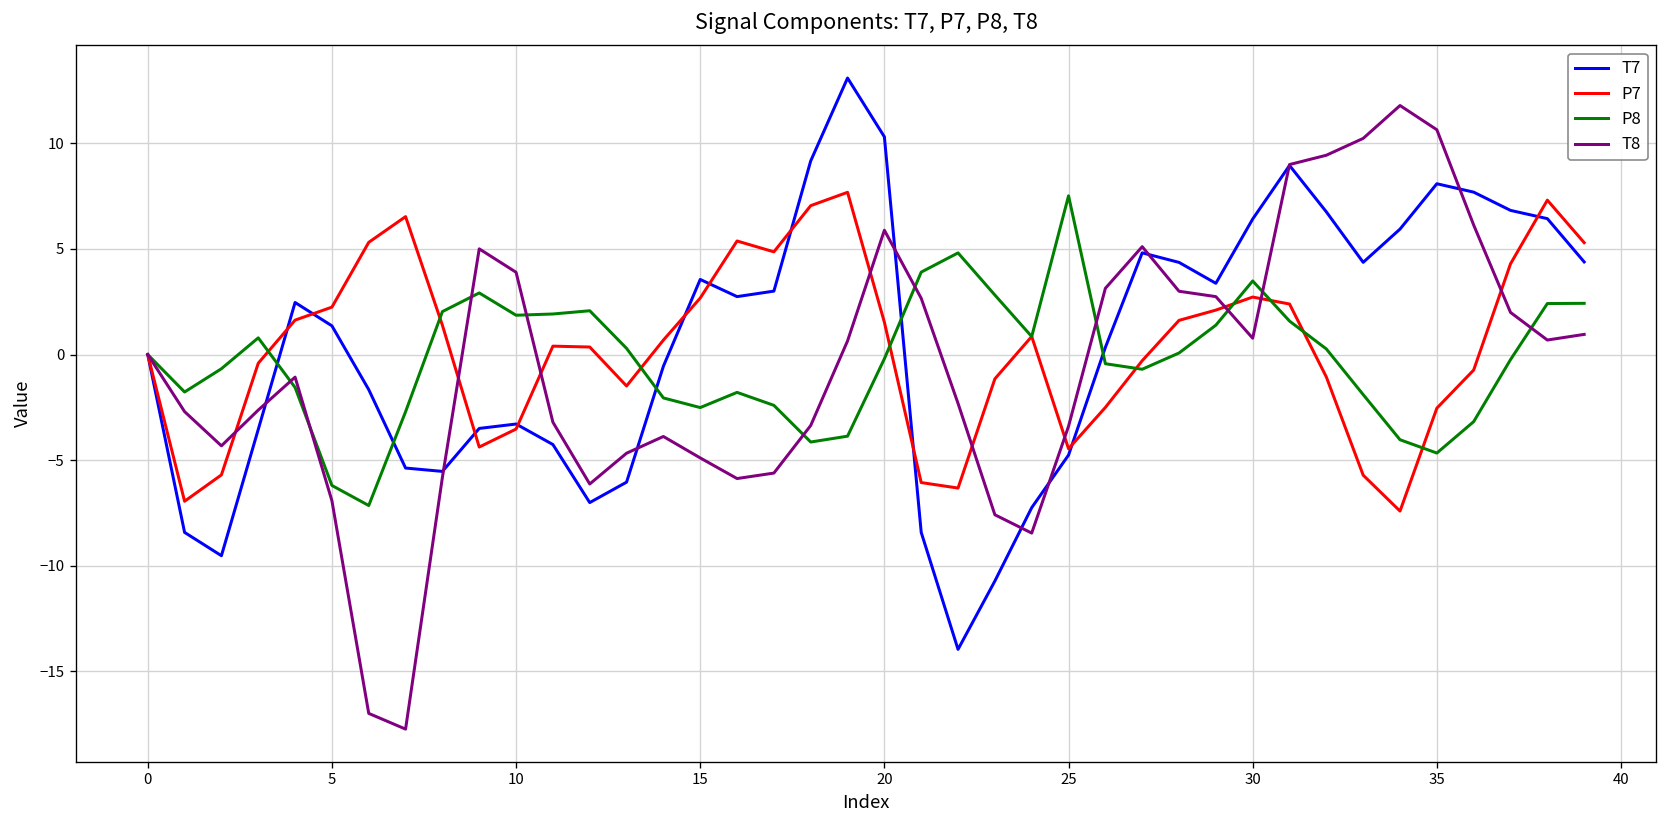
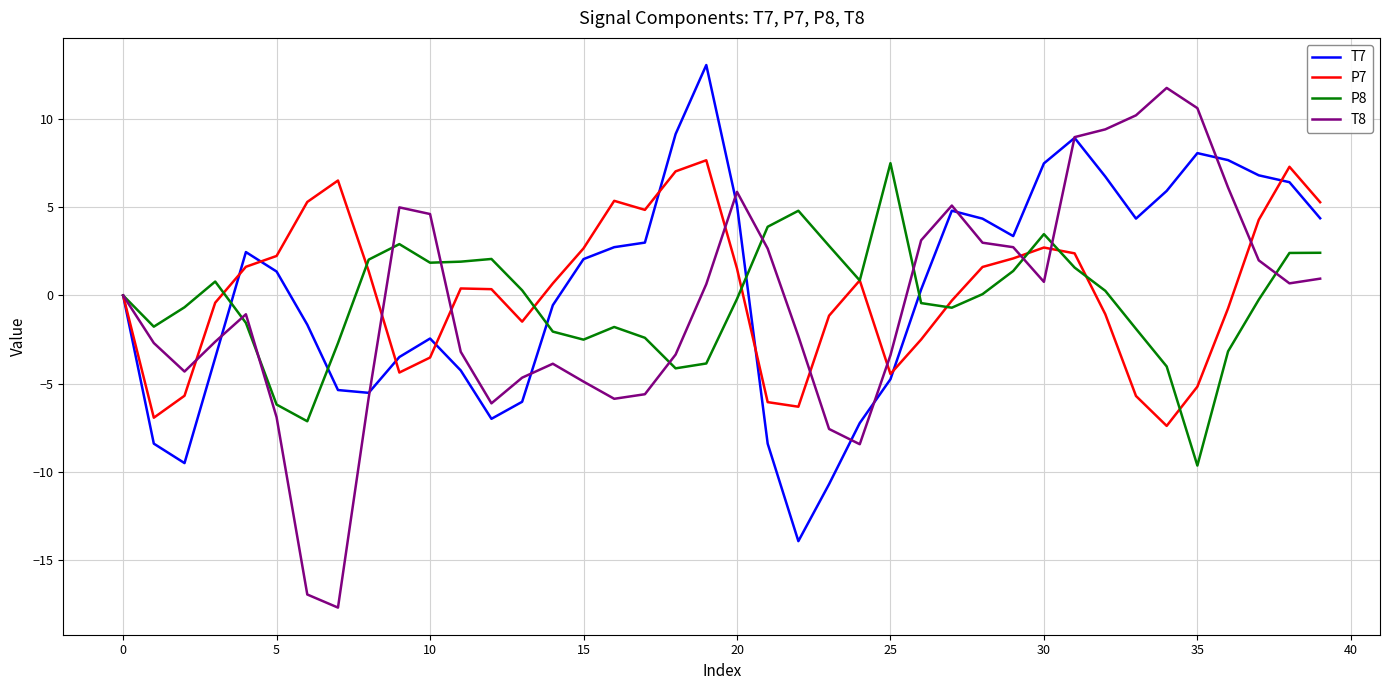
  {
    "T7": {
      "5": 1.4,
-     "10": -3.3,
-     "15": 3.6,
-     "20": 10.3,
+     "10": -2.4,
+     "15": 2.1,
+     "20": 5.1,
      "25": -4.8,
-     "30": 6.4,
+     "30": 7.5,
      "35": 8.1
    },
    "P7": {
      "5": 2.2,
      "10": -3.5,
      "15": 2.7,
      "20": 1.5,
      "25": -4.5,
      "30": 2.7,
-     "35": -2.5
+     "35": -5.2
    },
    "P8": {
      "5": -6.2,
      "10": 1.9,
      "15": -2.5,
      "20": -0.2,
      "25": 7.5,
      "30": 3.5,
-     "35": -4.7
+     "35": -9.7
    },
    "T8": {
      "5": -6.9,
-     "10": 3.9,
+     "10": 4.6,
      "15": -4.9,
      "20": 5.9,
      "25": -3.4,
      "30": 0.8,
      "35": 10.6
    }
  }
